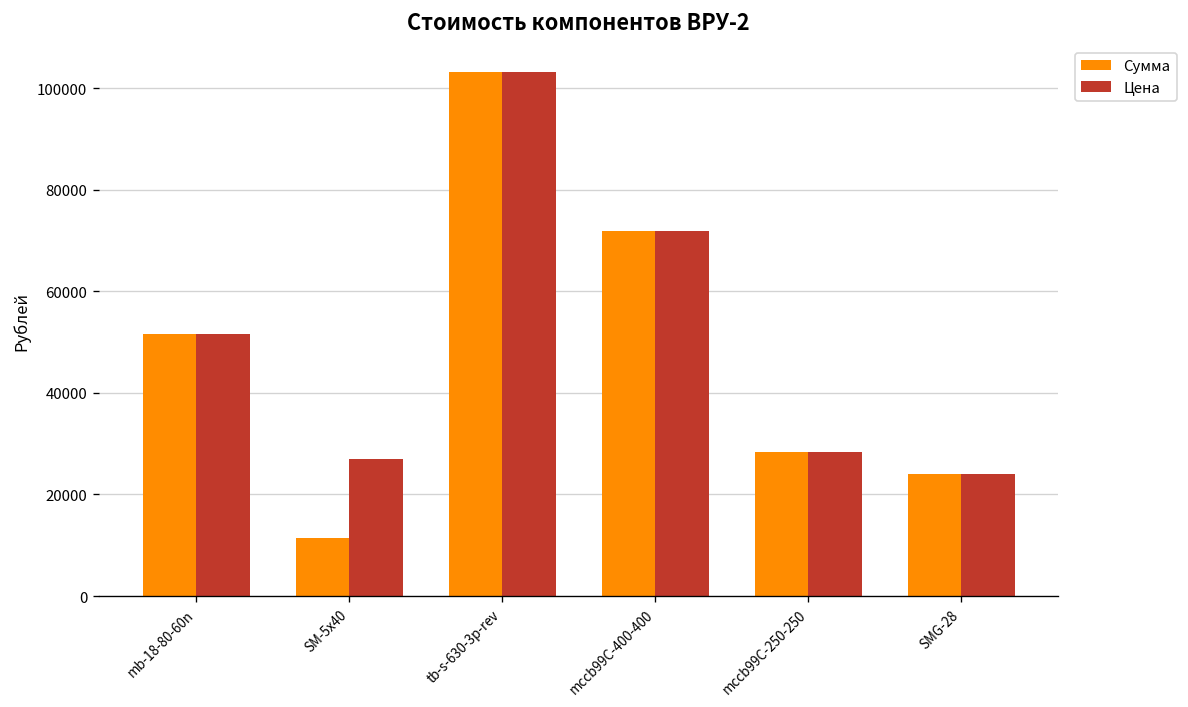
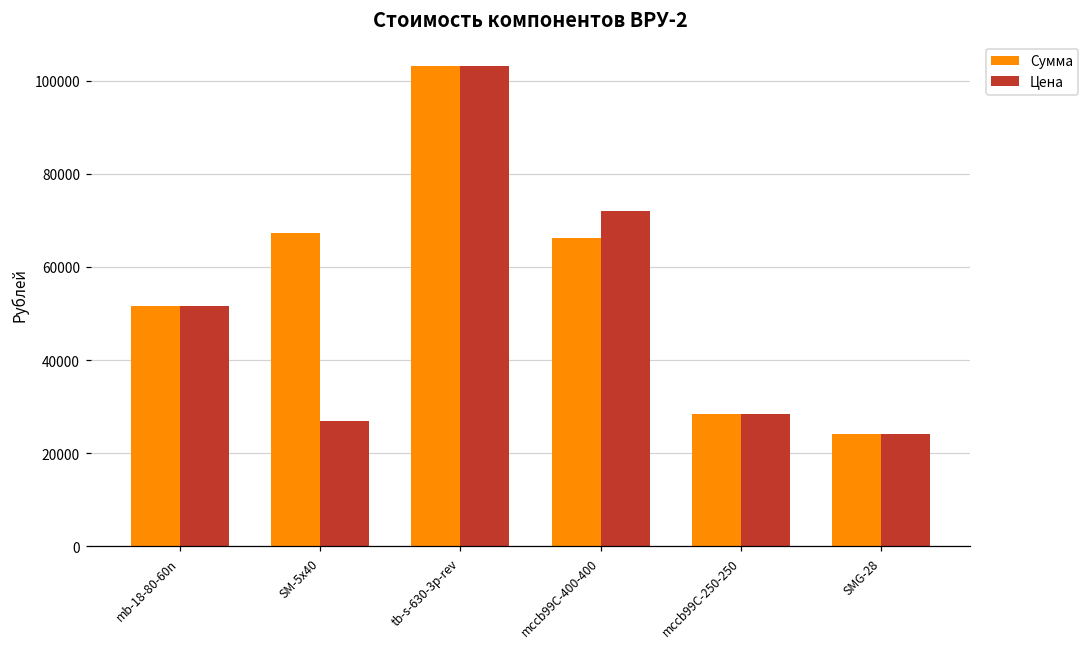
  {
    "Сумма": {
      "mb-18-80-60n": 52000,
-     "SM-5x40": 12000,
+     "SM-5x40": 67000,
      "tb-s-630-3p-rev": 103000,
-     "mccb99C-400-400": 72000,
+     "mccb99C-400-400": 66000,
      "mccb99C-250-250": 28000,
      "SMG-28": 24000
    },
    "Цена": {
      "mb-18-80-60n": 52000,
      "SM-5x40": 27000,
      "tb-s-630-3p-rev": 103000,
      "mccb99C-400-400": 72000,
      "mccb99C-250-250": 28000,
      "SMG-28": 24000
    }
  }
